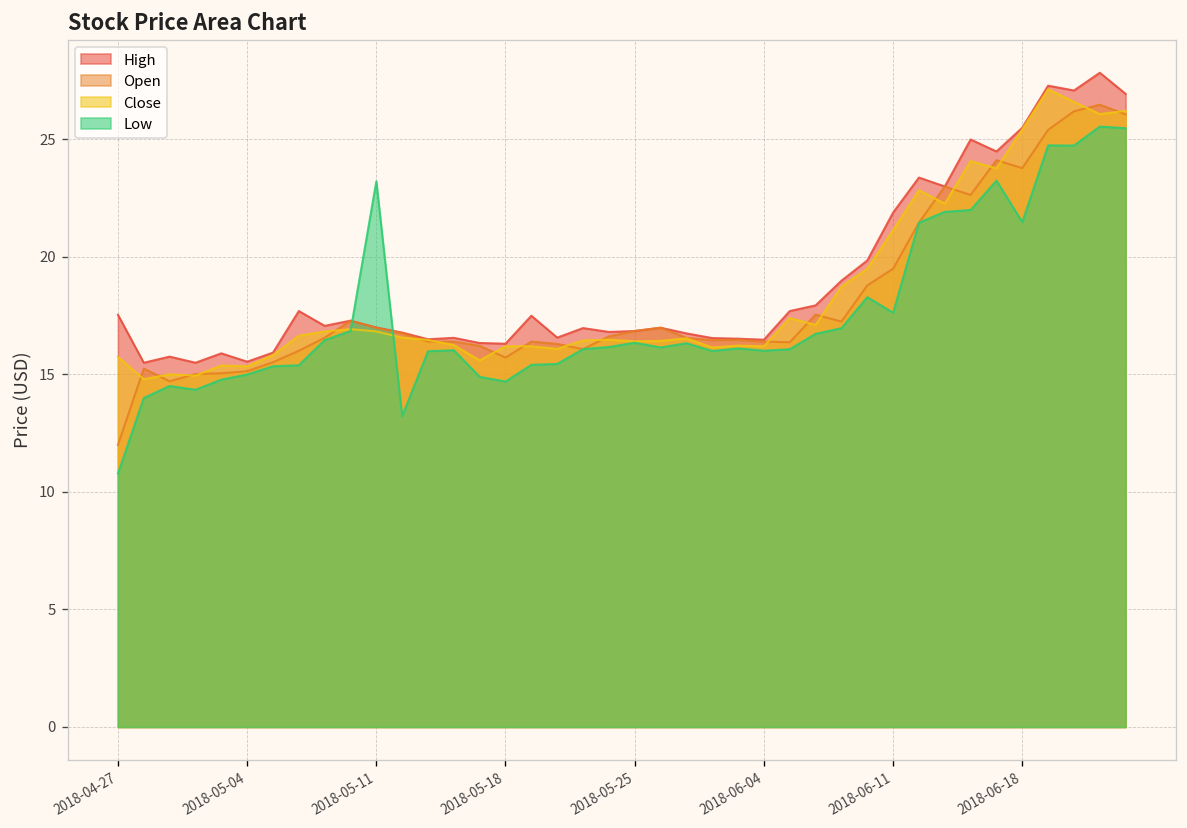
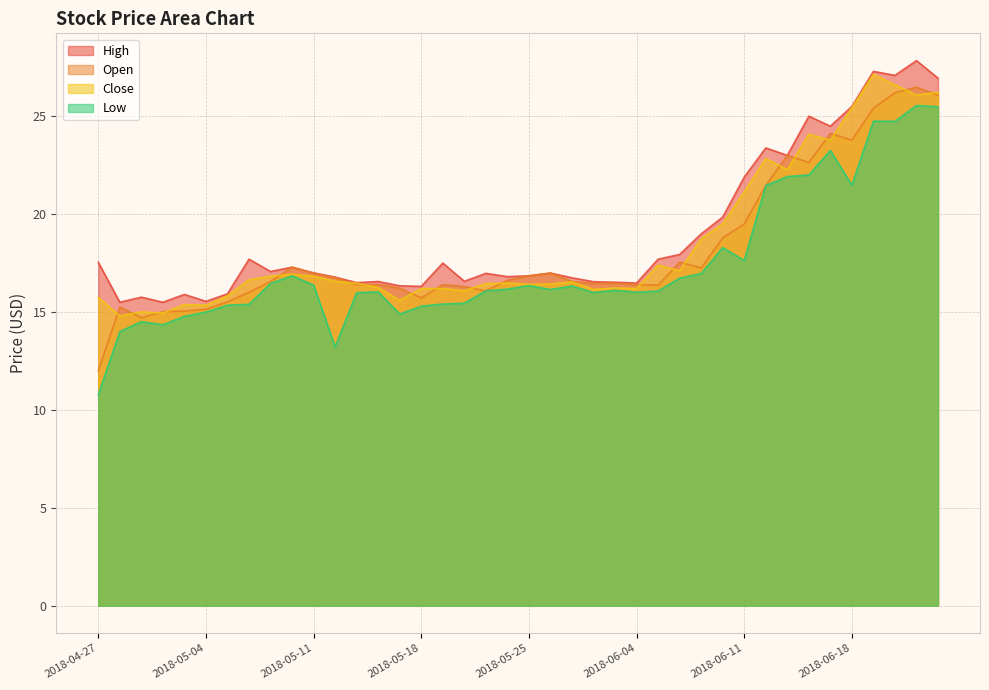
  {
    "Low": {
      "2018-04-27": 10.8,
      "2018-05-04": 15.0,
-     "2018-05-11": 23.2,
-     "2018-05-18": 14.7,
+     "2018-05-11": 16.4,
+     "2018-05-18": 15.3,
      "2018-06-04": 16.0,
      "2018-06-11": 17.6,
      "2018-06-18": 21.5
    }
  }
